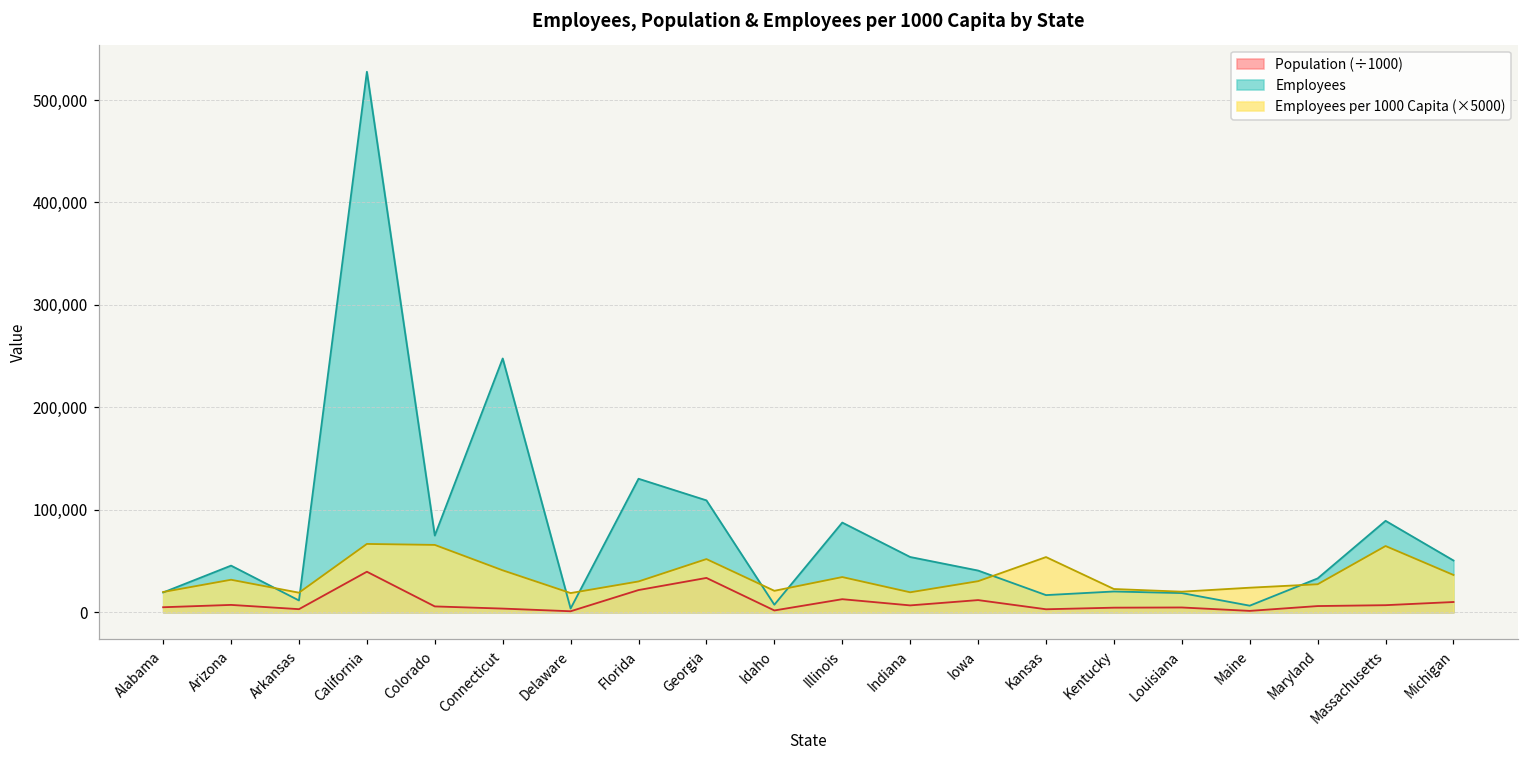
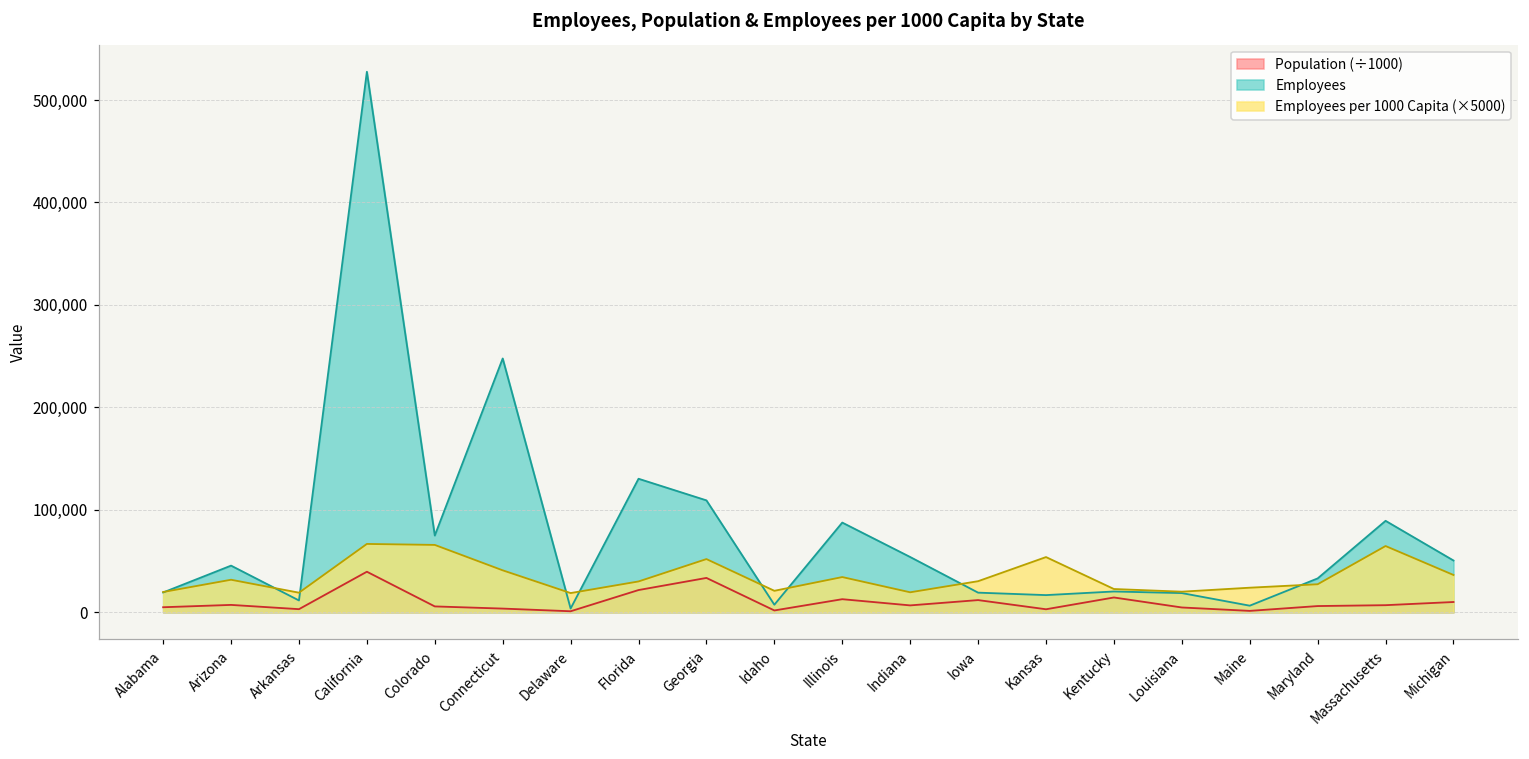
  {
    "Population (÷1000)": {
      "Alabama": "0",
      "Arizona": "10,000",
      "Arkansas": "0",
      "California": "40,000",
      "Colorado": "10,000",
      "Connecticut": "0",
      "Florida": "20,000",
      "Georgia": "30,000",
      "Idaho": "0",
      "Illinois": "10,000",
      "Indiana": "10,000",
      "Iowa": "10,000",
      "Kansas": "0",
-     "Kentucky": "0",
+     "Kentucky": "10,000",
      "Louisiana": "0",
      "Maine": "0",
      "Maryland": "10,000",
      "Massachusetts": "10,000",
      "Michigan": "10,000"
    },
    "Employees": {
      "Arizona": "50,000",
      "Arkansas": "10,000",
      "California": "530,000",
      "Colorado": "70,000",
      "Connecticut": "250,000",
      "Florida": "130,000",
      "Georgia": "110,000",
      "Idaho": "10,000",
      "Illinois": "90,000",
      "Indiana": "50,000",
-     "Iowa": "40,000",
+     "Iowa": "20,000",
      "Kansas": "20,000",
      "Maine": "10,000",
      "Maryland": "30,000",
      "Massachusetts": "90,000",
      "Michigan": "50,000"
    },
    "Employees per 1000 Capita (×5000)": {
      "Arizona": "30,000",
      "Arkansas": "20,000",
      "California": "70,000",
      "Colorado": "70,000",
      "Connecticut": "40,000",
      "Delaware": "20,000",
      "Florida": "30,000",
      "Georgia": "50,000",
      "Idaho": "20,000",
      "Illinois": "30,000",
      "Indiana": "20,000",
      "Iowa": "30,000",
      "Kansas": "50,000",
      "Maine": "20,000",
      "Maryland": "30,000",
      "Massachusetts": "60,000",
      "Michigan": "40,000"
    }
  }
